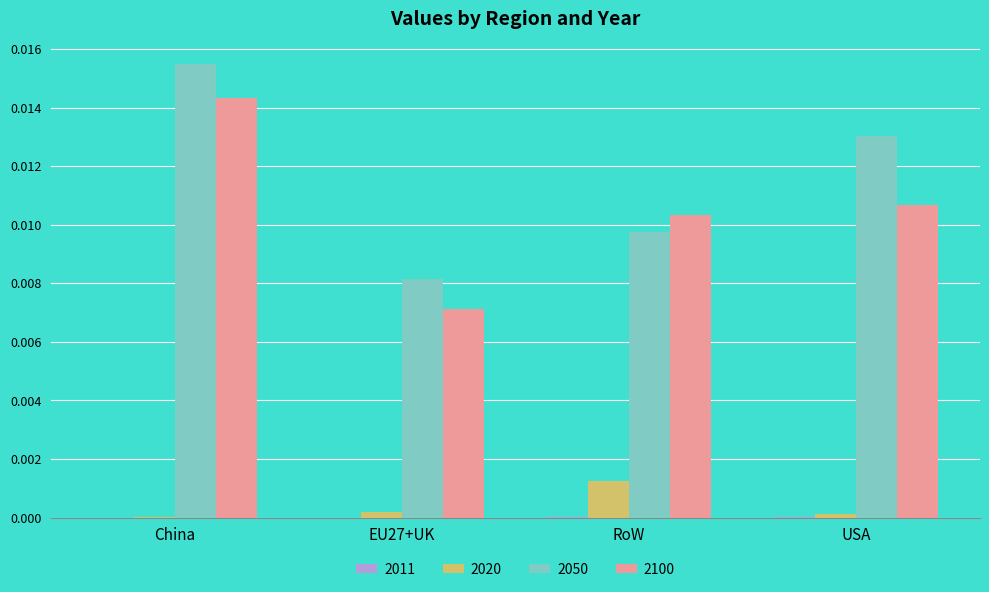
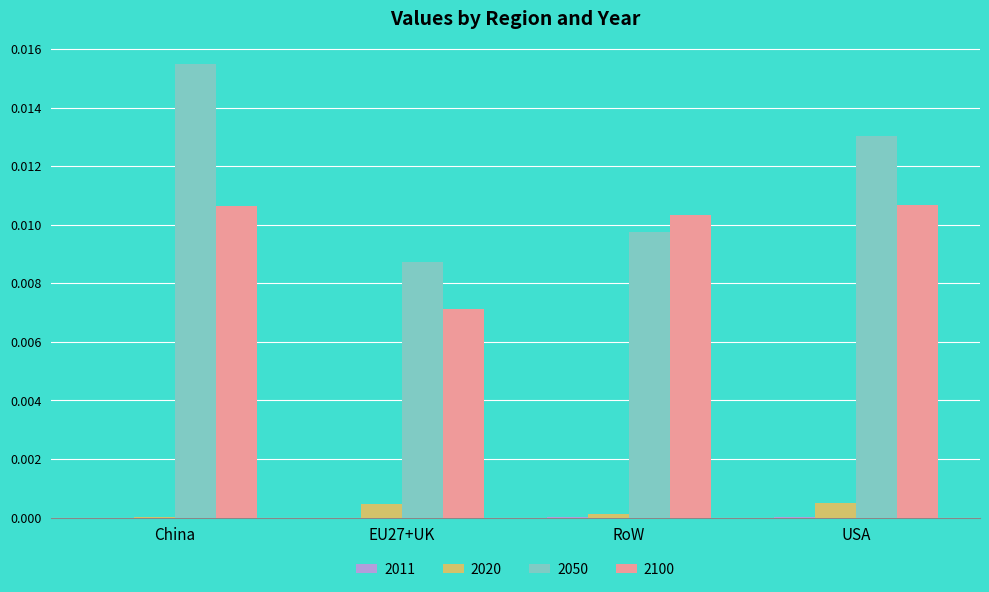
  {
    "2020": {
-     "EU27+UK": 0.0002,
-     "RoW": 0.0012,
-     "USA": 0.0001
+     "EU27+UK": 0.0005,
+     "RoW": 0.0001,
+     "USA": 0.0005
    },
    "2050": {
      "China": 0.0155,
-     "EU27+UK": 0.0082,
+     "EU27+UK": 0.0087,
      "RoW": 0.0098,
      "USA": 0.0130
    },
    "2100": {
-     "China": 0.0143,
+     "China": 0.0107,
      "EU27+UK": 0.0071,
      "RoW": 0.0103,
      "USA": 0.0107
    }
  }
